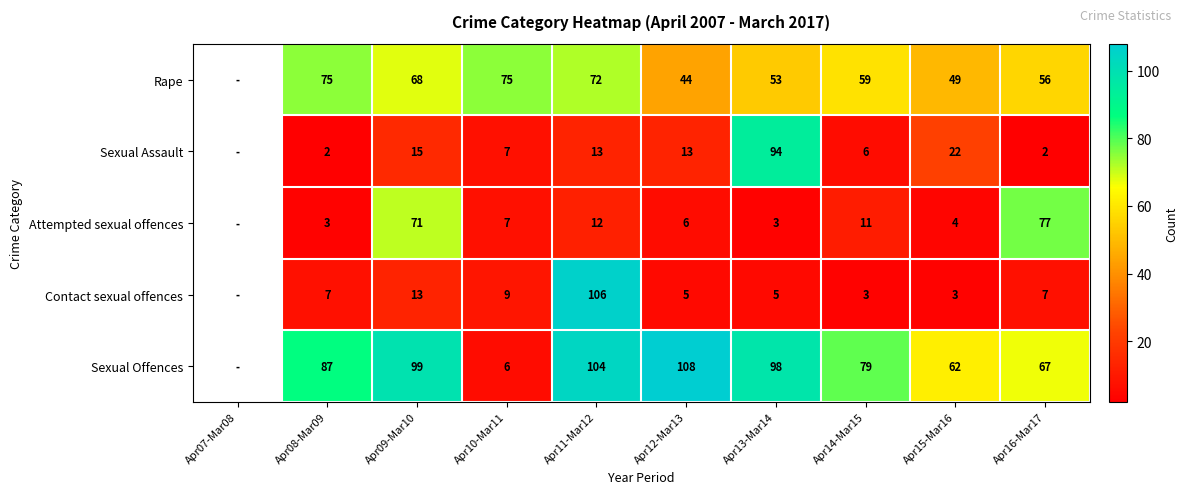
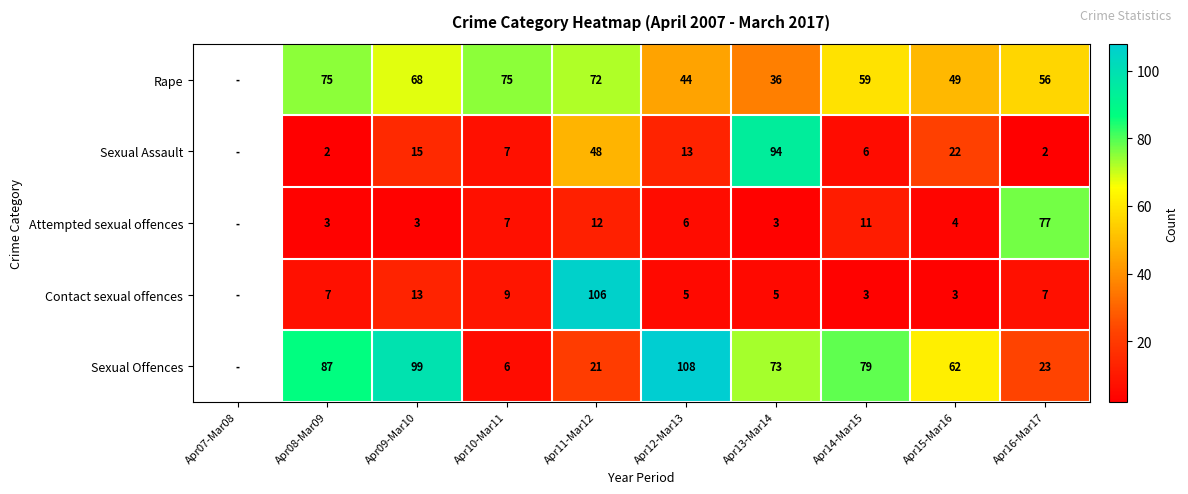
  {
    "Rape": {
      "Apr08-Mar09": 75,
      "Apr09-Mar10": 68,
      "Apr10-Mar11": 75,
      "Apr11-Mar12": 72,
      "Apr12-Mar13": 44,
-     "Apr13-Mar14": 53,
+     "Apr13-Mar14": 36,
      "Apr14-Mar15": 59,
      "Apr15-Mar16": 49,
      "Apr16-Mar17": 56
    },
    "Sexual Assault": {
      "Apr08-Mar09": 2,
      "Apr09-Mar10": 15,
      "Apr10-Mar11": 7,
-     "Apr11-Mar12": 13,
+     "Apr11-Mar12": 48,
      "Apr12-Mar13": 13,
      "Apr13-Mar14": 94,
      "Apr14-Mar15": 6,
      "Apr15-Mar16": 22,
      "Apr16-Mar17": 2
    },
    "Attempted sexual offences": {
      "Apr08-Mar09": 3,
-     "Apr09-Mar10": 71,
+     "Apr09-Mar10": 3,
      "Apr10-Mar11": 7,
      "Apr11-Mar12": 12,
      "Apr12-Mar13": 6,
      "Apr13-Mar14": 3,
      "Apr14-Mar15": 11,
      "Apr15-Mar16": 4,
      "Apr16-Mar17": 77
    },
    "Contact sexual offences": {
      "Apr08-Mar09": 7,
      "Apr09-Mar10": 13,
      "Apr10-Mar11": 9,
      "Apr11-Mar12": 106,
      "Apr12-Mar13": 5,
      "Apr13-Mar14": 5,
      "Apr14-Mar15": 3,
      "Apr15-Mar16": 3,
      "Apr16-Mar17": 7
    },
    "Sexual Offences": {
      "Apr08-Mar09": 87,
      "Apr09-Mar10": 99,
      "Apr10-Mar11": 6,
-     "Apr11-Mar12": 104,
+     "Apr11-Mar12": 21,
      "Apr12-Mar13": 108,
-     "Apr13-Mar14": 98,
+     "Apr13-Mar14": 73,
      "Apr14-Mar15": 79,
      "Apr15-Mar16": 62,
-     "Apr16-Mar17": 67
+     "Apr16-Mar17": 23
    }
  }
